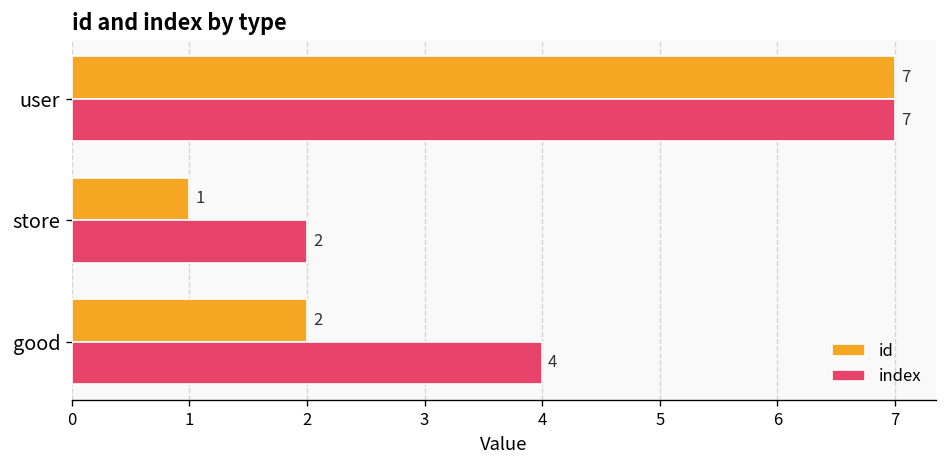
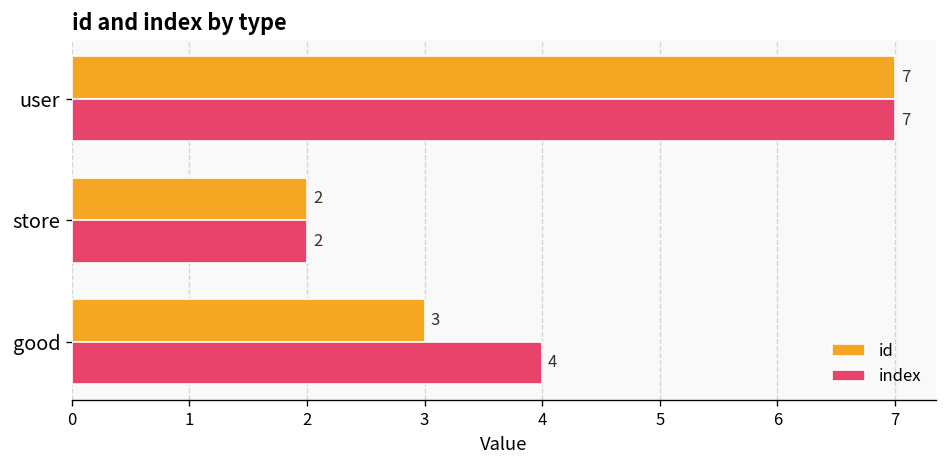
  {
    "id": {
      "user": 7,
-     "store": 1,
-     "good": 2
+     "store": 2,
+     "good": 3
    },
    "index": {
      "user": 7,
      "store": 2,
      "good": 4
    }
  }
